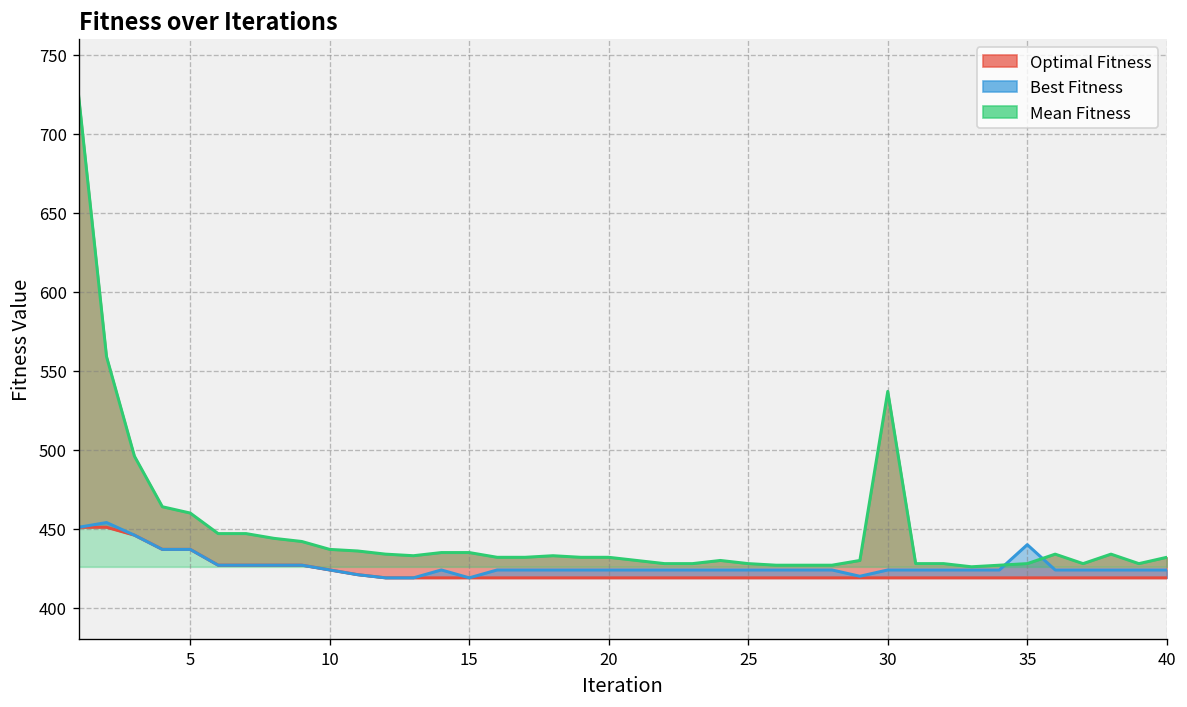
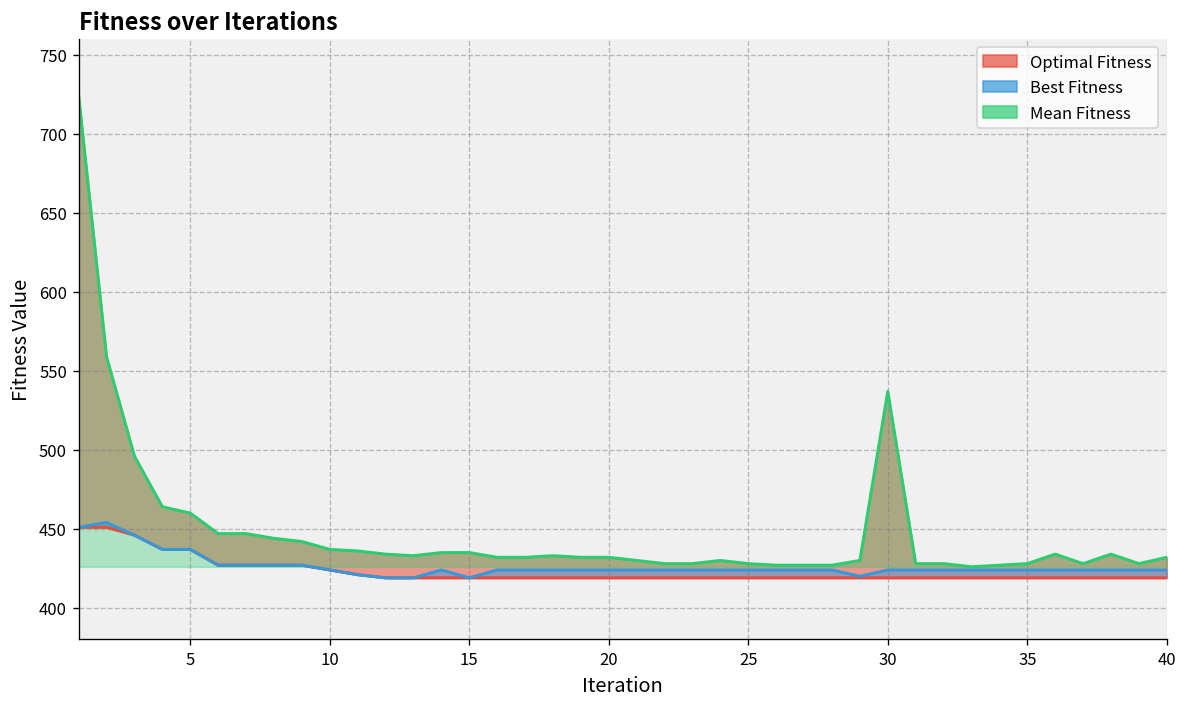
  {
    "Best Fitness": {
      "20": 424,
      "25": 424,
      "30": 424,
-     "35": 440,
+     "35": 424,
      "40": 424
    },
    "Mean Fitness": {
      "5": 460,
      "10": 437,
      "15": 435,
      "20": 432,
      "25": 428,
      "30": 537,
      "35": 428,
      "40": 432
    }
  }
